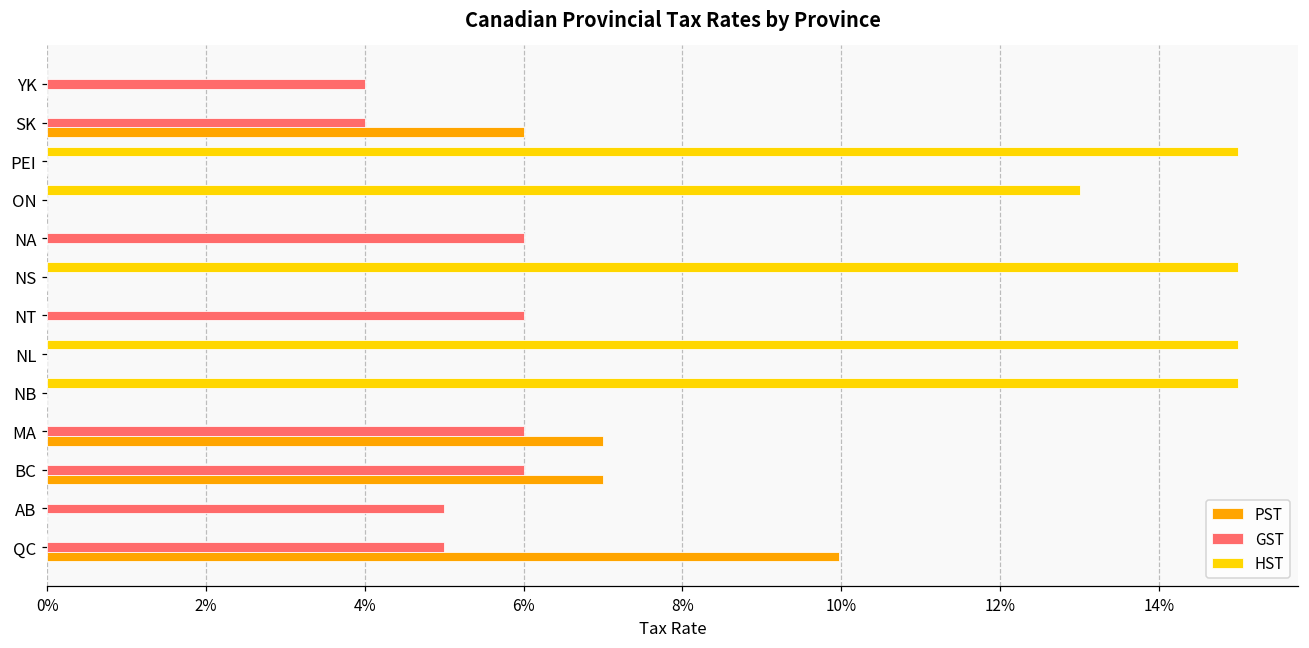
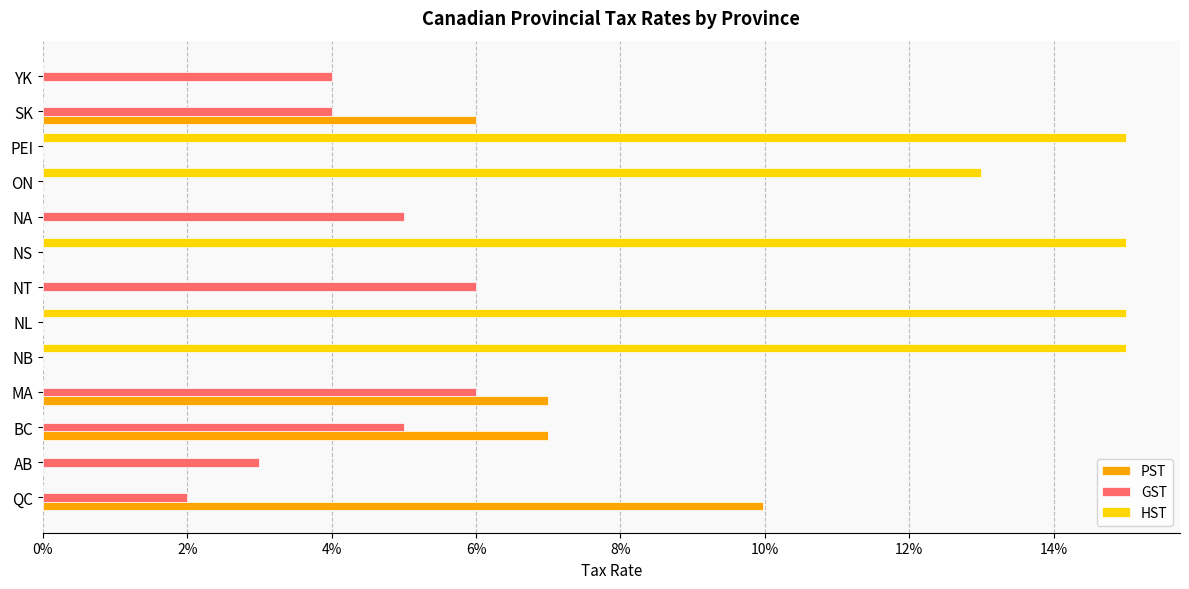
  {
    "GST": {
      "YK": "4.0%",
      "SK": "4.0%",
      "PEI": "0.0%",
      "ON": "0.0%",
-     "NA": "6.0%",
+     "NA": "5.0%",
      "NS": "0.0%",
      "NT": "6.0%",
      "NL": "0.0%",
      "NB": "0.0%",
      "MA": "6.0%",
-     "BC": "6.0%",
-     "AB": "5.0%",
-     "QC": "5.0%"
+     "BC": "5.0%",
+     "AB": "3.0%",
+     "QC": "2.0%"
    }
  }
